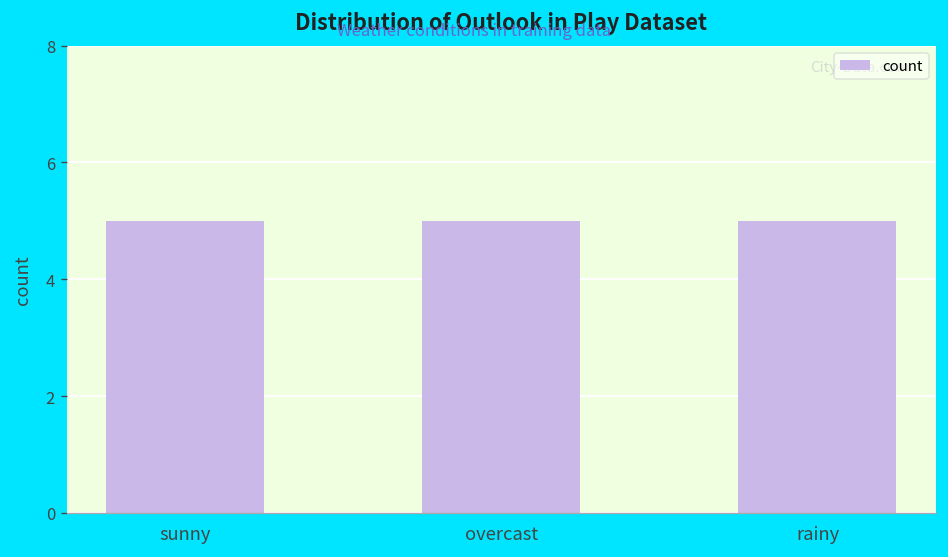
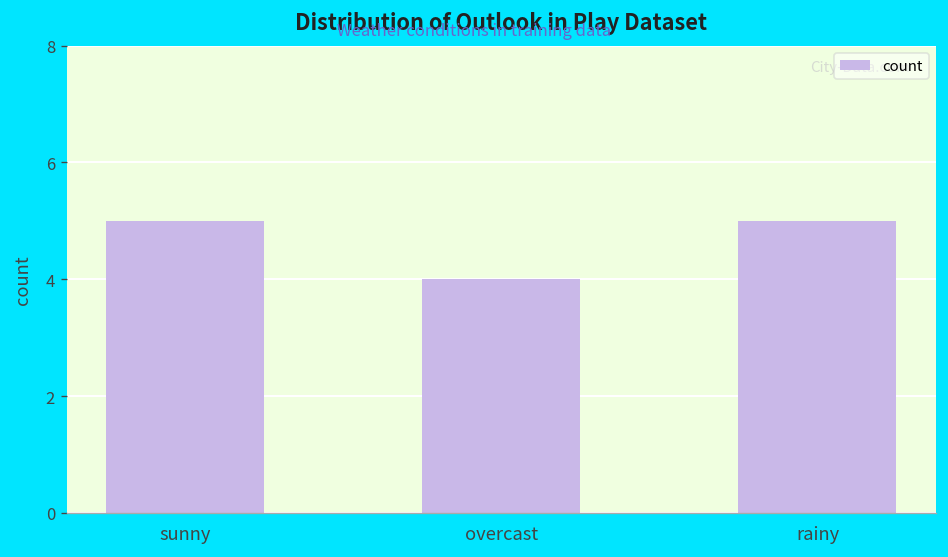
  {
    "sunny": 5,
-   "overcast": 5,
+   "overcast": 4,
    "rainy": 5
  }
